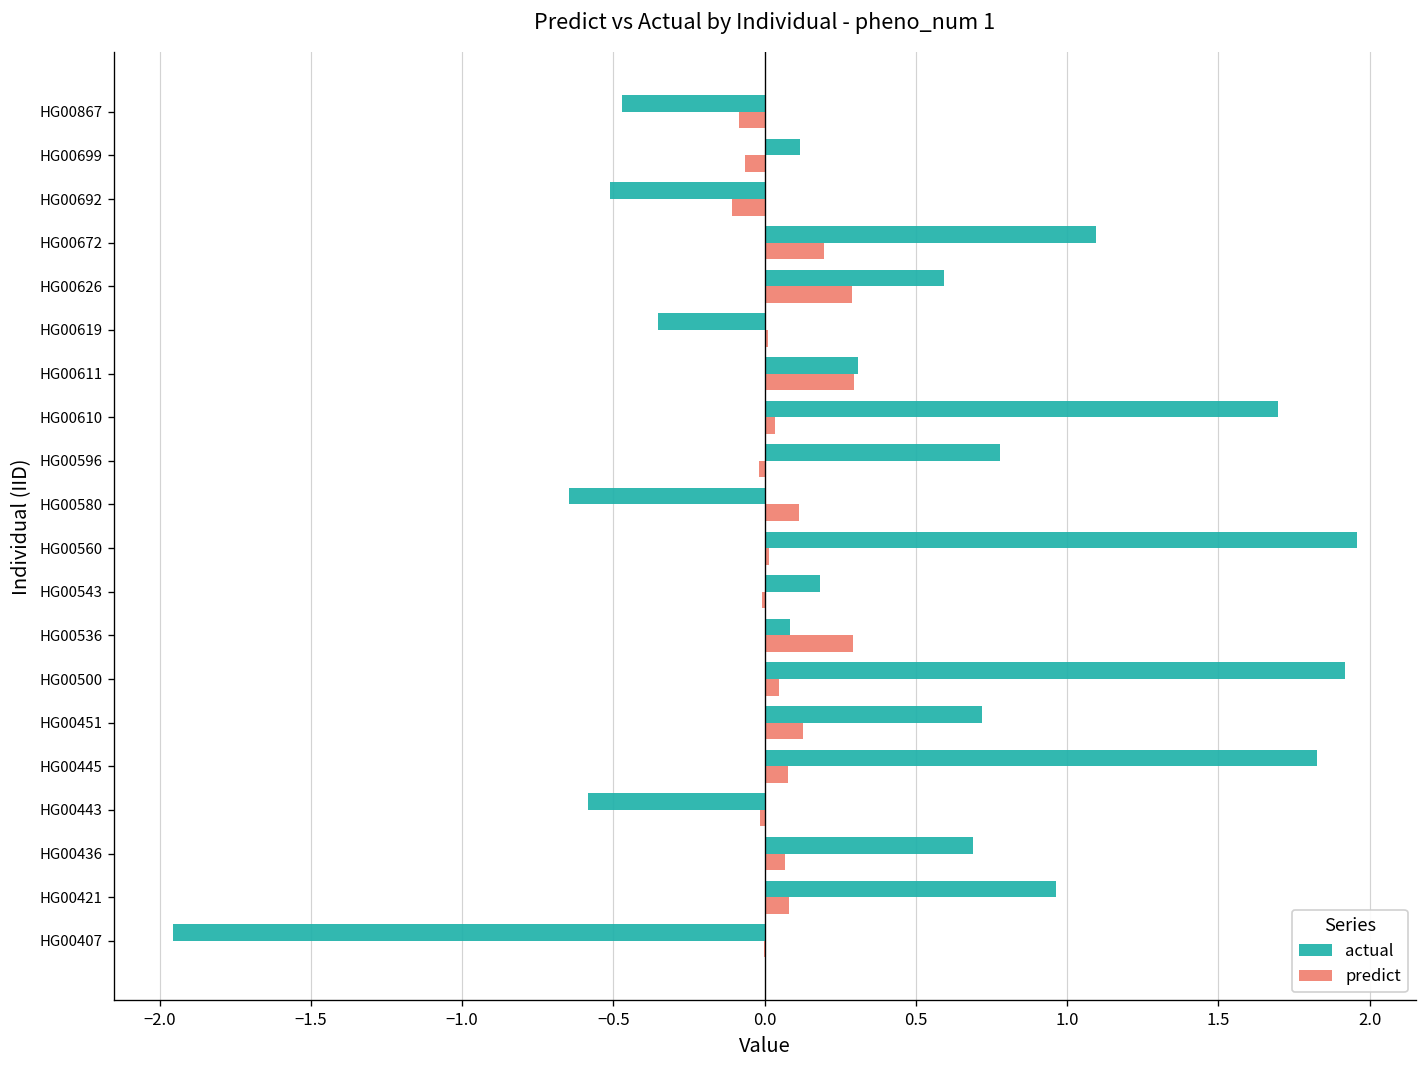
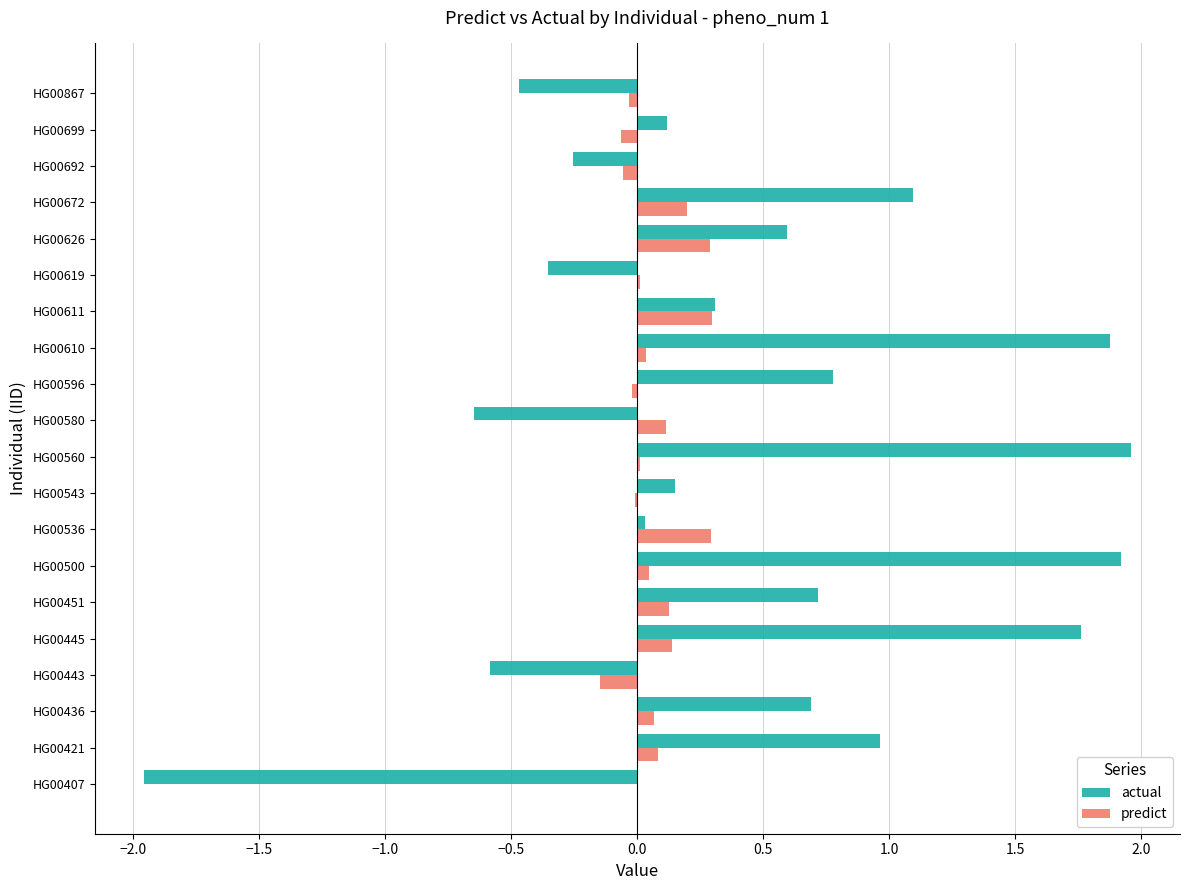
  {
    "actual": {
      "HG00867": -0.47,
      "HG00699": 0.12,
-     "HG00692": -0.51,
+     "HG00692": -0.26,
      "HG00672": 1.10,
      "HG00626": 0.59,
      "HG00619": -0.35,
      "HG00611": 0.31,
-     "HG00610": 1.70,
+     "HG00610": 1.88,
      "HG00596": 0.78,
      "HG00580": -0.65,
      "HG00560": 1.96,
-     "HG00543": 0.18,
-     "HG00536": 0.08,
+     "HG00543": 0.15,
+     "HG00536": 0.03,
      "HG00500": 1.92,
      "HG00451": 0.72,
-     "HG00445": 1.83,
+     "HG00445": 1.76,
      "HG00443": -0.58,
      "HG00436": 0.69,
      "HG00421": 0.96,
      "HG00407": -1.96
    },
    "predict": {
-     "HG00867": -0.09,
+     "HG00867": -0.03,
      "HG00699": -0.07,
-     "HG00692": -0.11,
+     "HG00692": -0.06,
      "HG00672": 0.20,
      "HG00626": 0.29,
      "HG00619": 0.01,
      "HG00611": 0.29,
      "HG00610": 0.04,
      "HG00596": -0.02,
      "HG00580": 0.11,
      "HG00560": 0.01,
      "HG00536": 0.29,
      "HG00500": 0.05,
      "HG00451": 0.13,
-     "HG00445": 0.08,
-     "HG00443": -0.02,
+     "HG00445": 0.14,
+     "HG00443": -0.15,
      "HG00436": 0.07,
      "HG00421": 0.08
    }
  }
